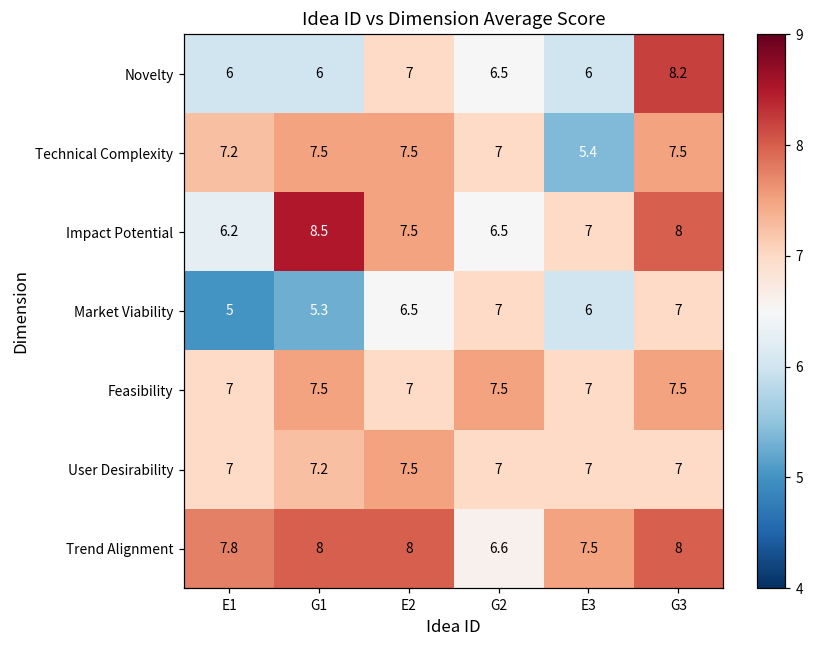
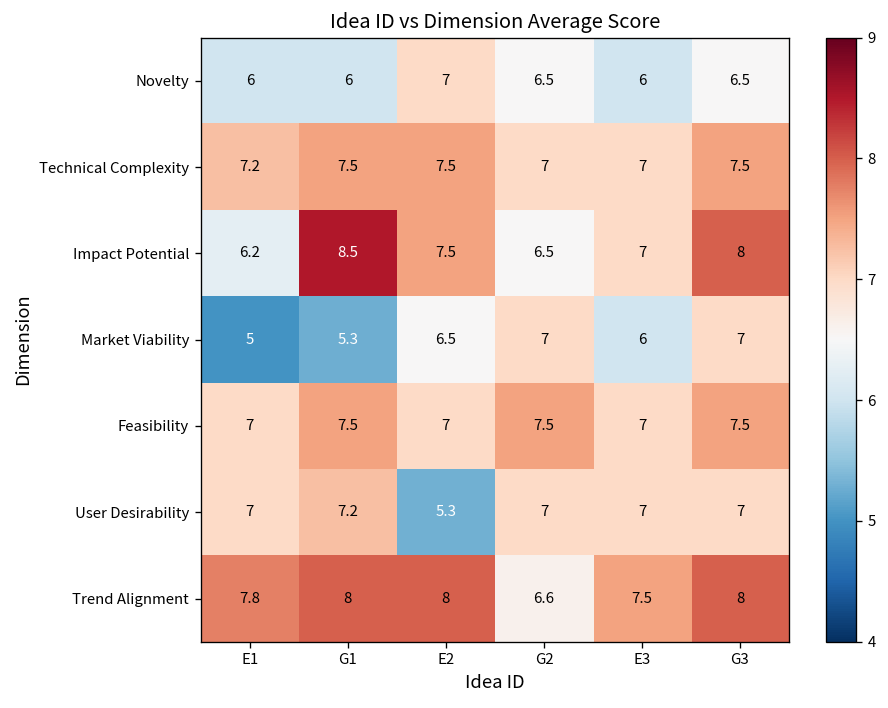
  {
    "Novelty": {
      "E1": 6,
      "G1": 6,
      "E2": 7,
      "G2": 6.5,
      "E3": 6,
-     "G3": 8.2
+     "G3": 6.5
    },
    "Technical Complexity": {
      "E1": 7.2,
      "G1": 7.5,
      "E2": 7.5,
      "G2": 7,
-     "E3": 5.4,
+     "E3": 7,
      "G3": 7.5
    },
    "Impact Potential": {
      "E1": 6.2,
      "G1": 8.5,
      "E2": 7.5,
      "G2": 6.5,
      "E3": 7,
      "G3": 8
    },
    "Market Viability": {
      "E1": 5,
      "G1": 5.3,
      "E2": 6.5,
      "G2": 7,
      "E3": 6,
      "G3": 7
    },
    "Feasibility": {
      "E1": 7,
      "G1": 7.5,
      "E2": 7,
      "G2": 7.5,
      "E3": 7,
      "G3": 7.5
    },
    "User Desirability": {
      "E1": 7,
      "G1": 7.2,
-     "E2": 7.5,
+     "E2": 5.3,
      "G2": 7,
      "E3": 7,
      "G3": 7
    },
    "Trend Alignment": {
      "E1": 7.8,
      "G1": 8,
      "E2": 8,
      "G2": 6.6,
      "E3": 7.5,
      "G3": 8
    }
  }
